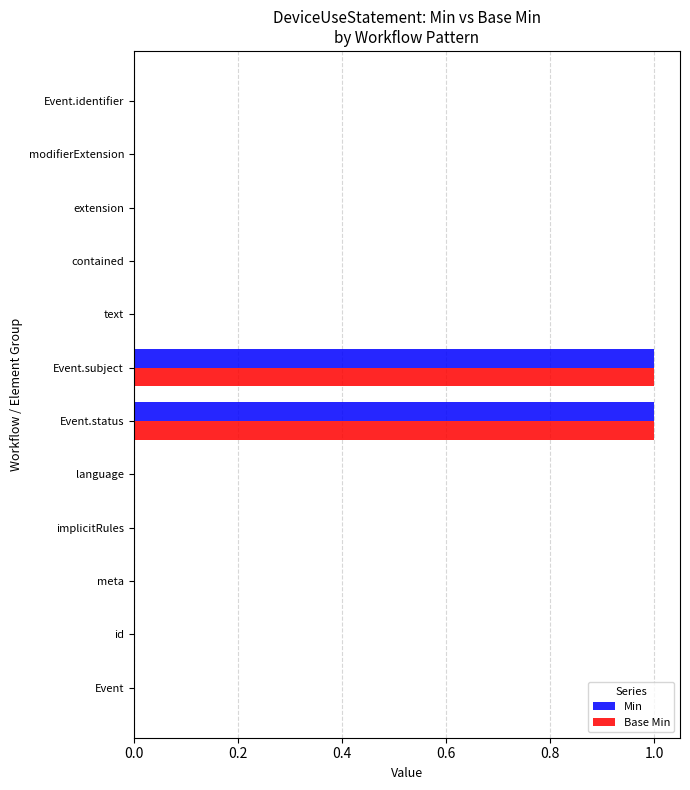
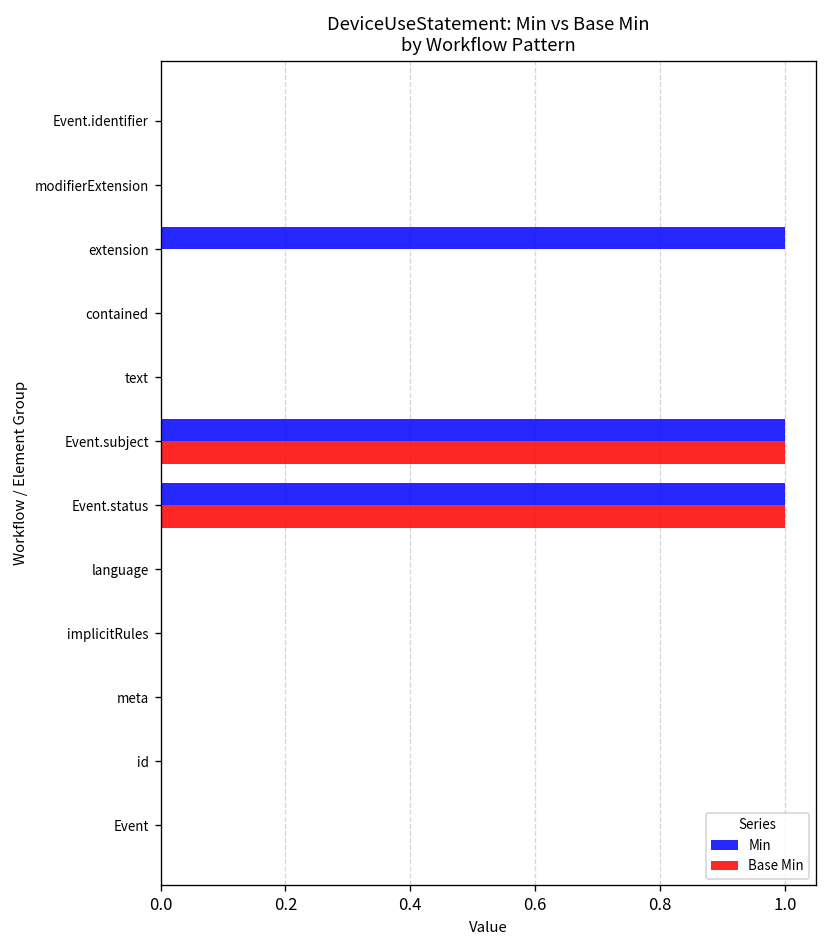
  {
    "Min": {
      "Event.identifier": 0,
      "modifierExtension": 0,
-     "extension": 0,
+     "extension": 1,
      "contained": 0,
      "text": 0,
      "Event.subject": 1,
      "Event.status": 1,
      "language": 0,
      "implicitRules": 0,
      "meta": 0,
      "id": 0,
      "Event": 0
    },
    "Base Min": {
      "Event.identifier": 0,
      "modifierExtension": 0,
      "extension": 0,
      "contained": 0,
      "text": 0,
      "Event.subject": 1,
      "Event.status": 1,
      "language": 0,
      "implicitRules": 0,
      "meta": 0,
      "id": 0,
      "Event": 0
    }
  }
